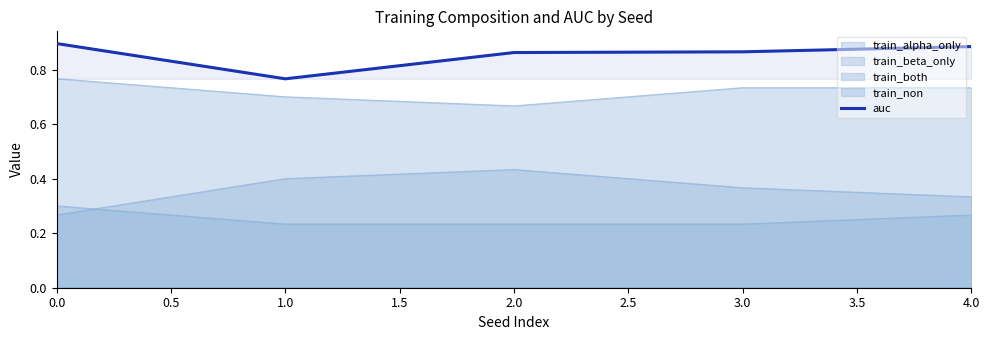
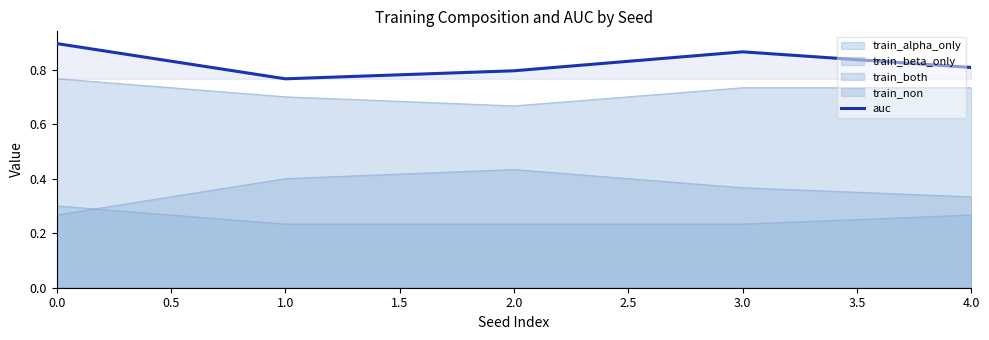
  {
    "auc": {
      "0.0": 0.90,
      "1.0": 0.77,
-     "2.0": 0.86,
+     "2.0": 0.80,
      "3.0": 0.86,
-     "4.0": 0.88
+     "4.0": 0.81
    }
  }
